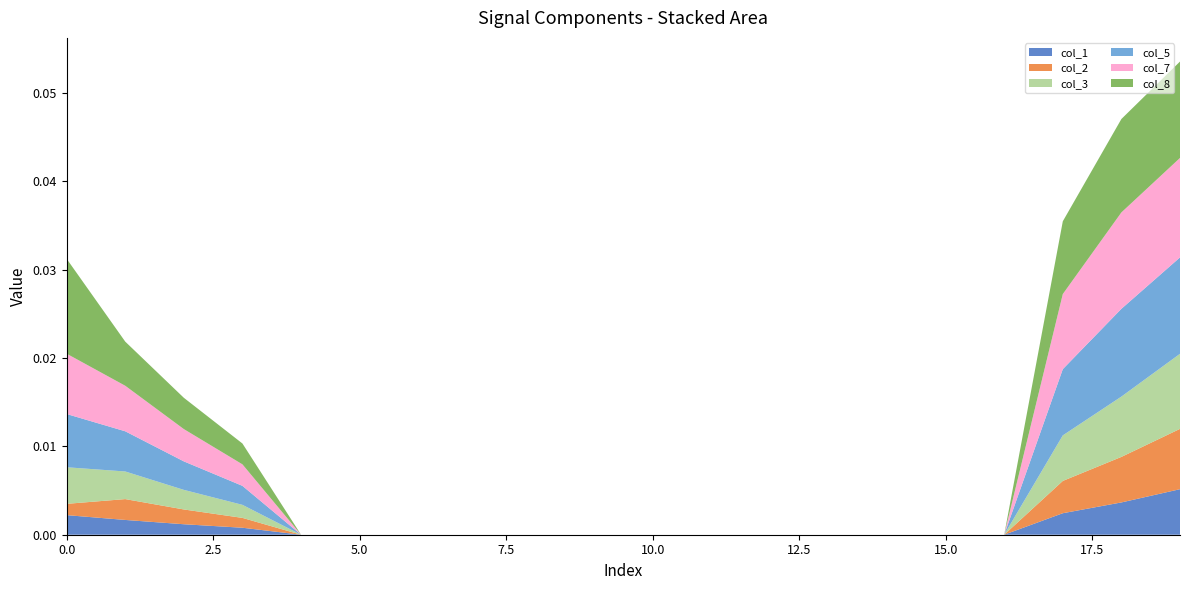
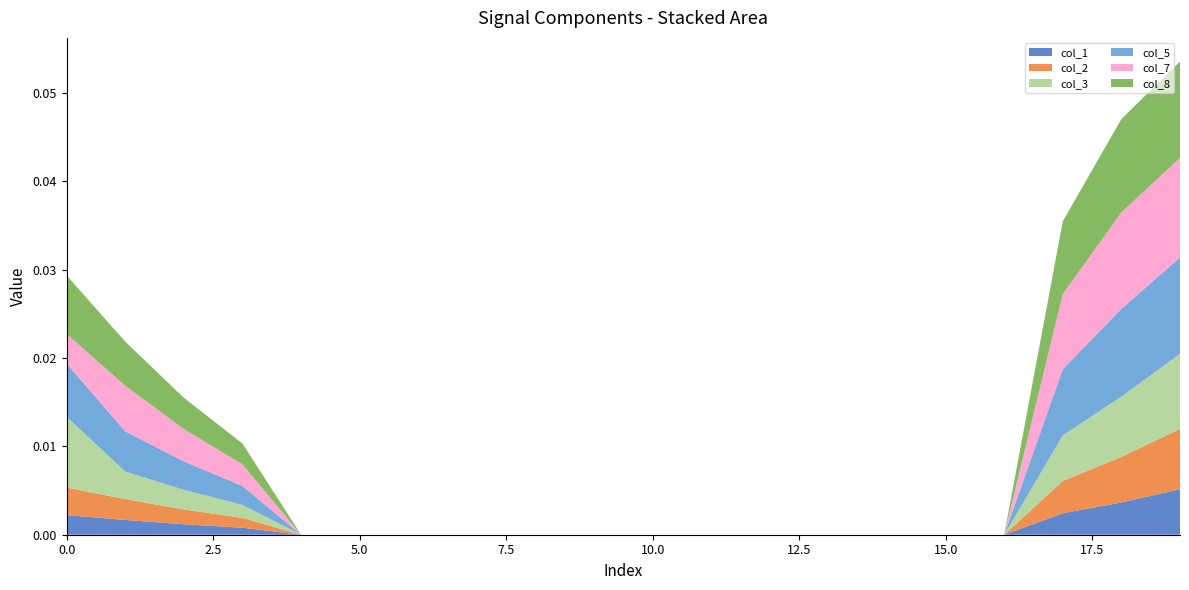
  {
    "col_2": {
-     "0.0": 0.001
+     "0.0": 0.003
    },
    "col_3": {
-     "0.0": 0.004
+     "0.0": 0.008
    },
    "col_7": {
-     "0.0": 0.007
+     "0.0": 0.003
    },
    "col_8": {
-     "0.0": 0.011
+     "0.0": 0.007
    }
  }
